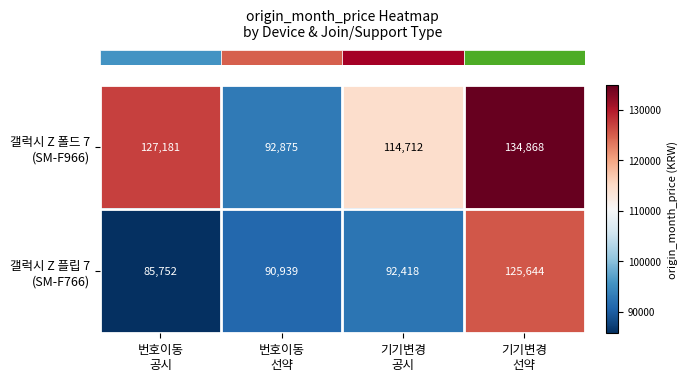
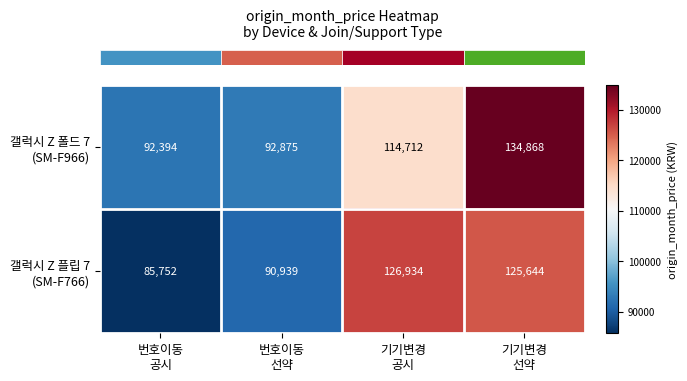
  {
    "갤럭시 Z 폴드 7 (SM-F966)": {
-     "번호이동 공시": "127,181",
+     "번호이동 공시": "92,394",
      "번호이동 선약": "92,875",
      "기기변경 공시": "114,712",
      "기기변경 선약": "134,868"
    },
    "갤럭시 Z 플립 7 (SM-F766)": {
      "번호이동 공시": "85,752",
      "번호이동 선약": "90,939",
-     "기기변경 공시": "92,418",
+     "기기변경 공시": "126,934",
      "기기변경 선약": "125,644"
    }
  }
